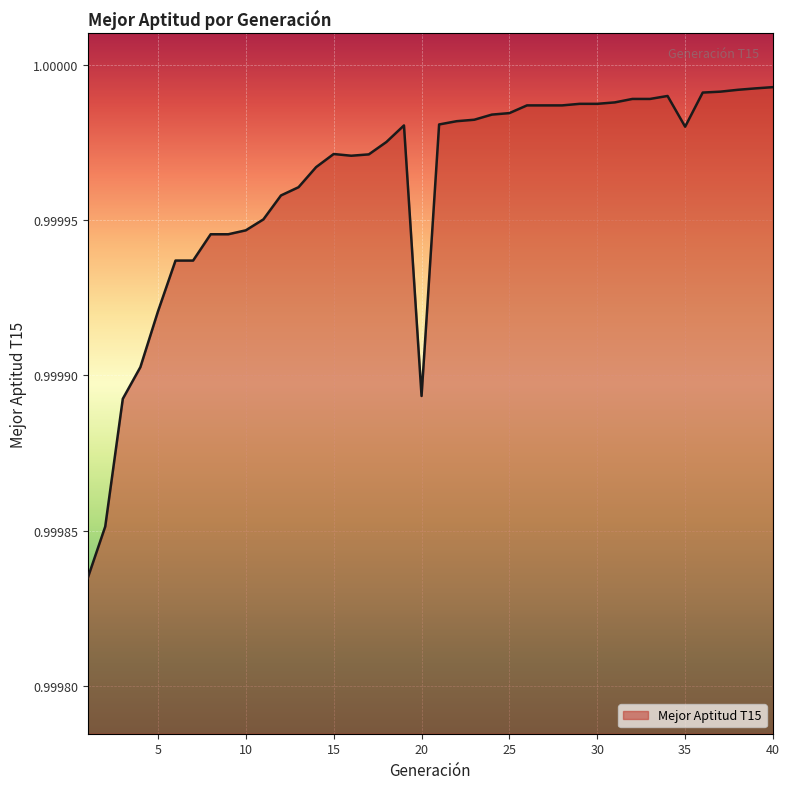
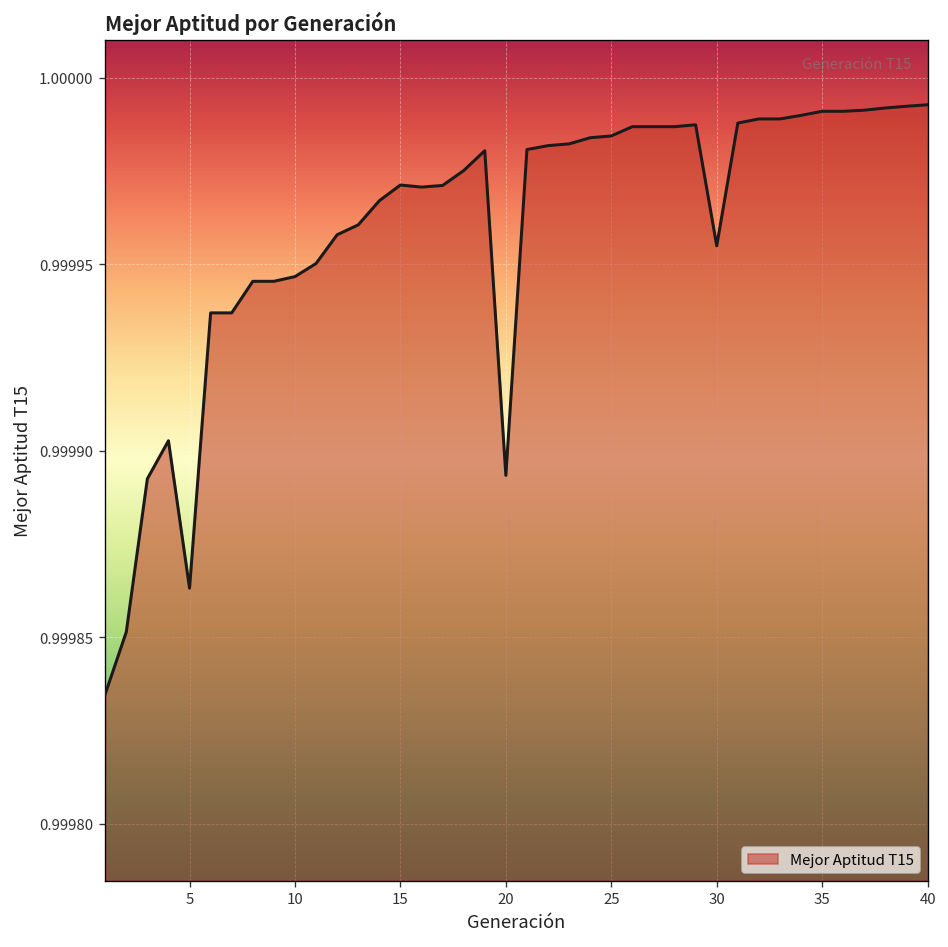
  {
-   "5": 0.999921,
+   "5": 0.999863,
    "10": 0.999947,
    "15": 0.999971,
    "20": 0.999893,
    "25": 0.999984,
-   "30": 0.999987,
-   "35": 0.999980,
+   "30": 0.999955,
+   "35": 0.999991,
    "40": 0.999993
  }
